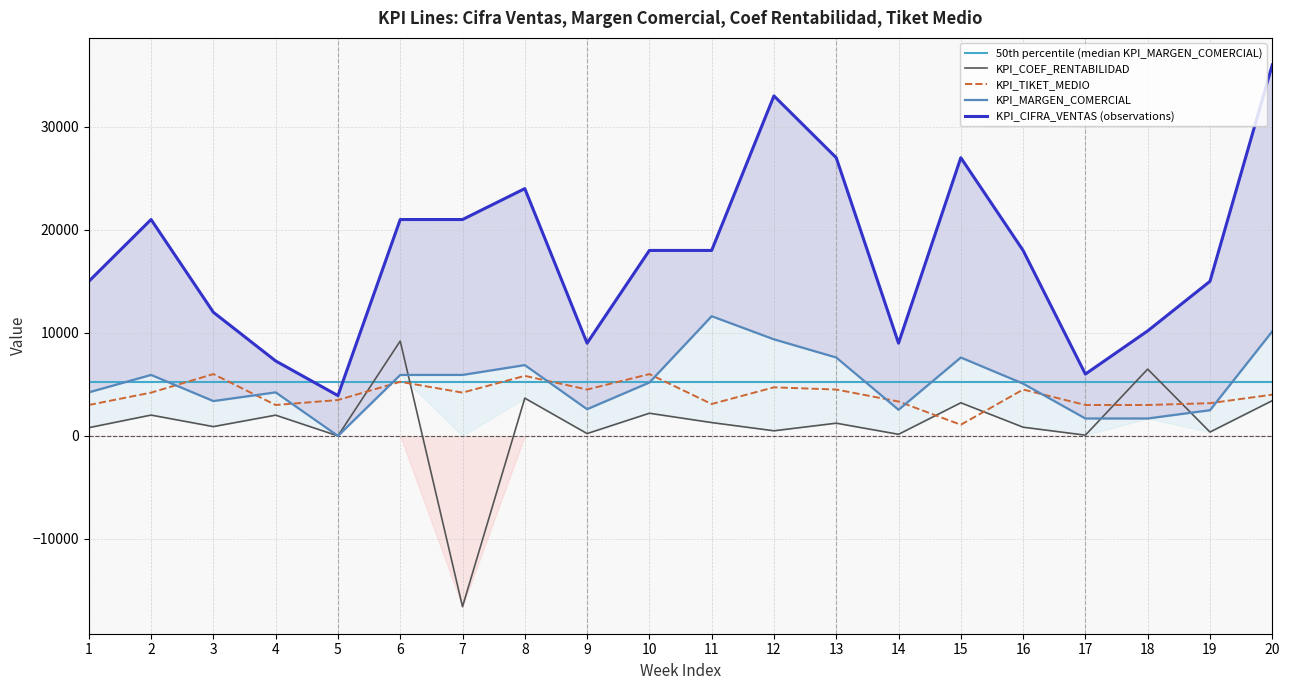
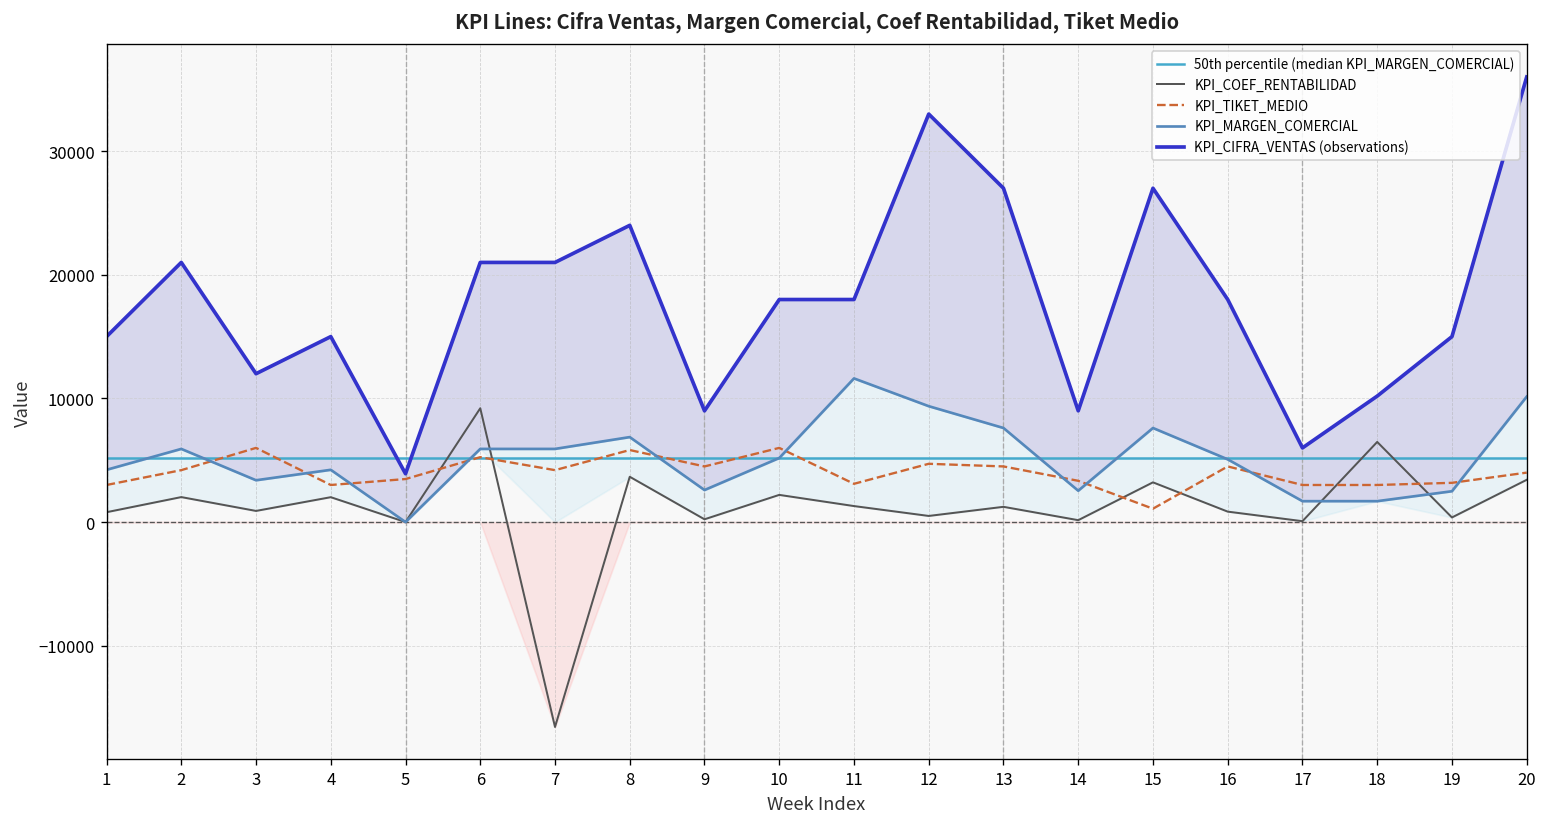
  {
    "KPI_COEF_RENTABILIDAD": {
      "1": 800,
      "2": 2000,
      "3": 900,
      "4": 2000,
      "6": 9200,
      "7": -16600,
      "8": 3700,
      "10": 2200,
      "11": 1300,
      "12": 500,
      "13": 1200,
      "15": 3200,
      "16": 800,
      "18": 6500,
      "19": 400,
      "20": 3400
    },
    "KPI_TIKET_MEDIO": {
      "1": 3000,
      "2": 4200,
      "3": 6000,
      "4": 3000,
      "5": 3500,
      "6": 5300,
      "7": 4200,
      "8": 5800,
      "9": 4500,
      "10": 6000,
      "11": 3100,
      "12": 4700,
      "13": 4500,
      "14": 3300,
      "15": 1100,
      "16": 4500,
      "17": 3000,
      "18": 3000,
      "19": 3200,
      "20": 4000
    },
    "KPI_MARGEN_COMERCIAL": {
      "1": 4200,
      "2": 5900,
      "3": 3400,
      "4": 4200,
      "6": 5900,
      "7": 5900,
      "8": 6900,
      "9": 2600,
      "10": 5200,
      "11": 11600,
      "12": 9400,
      "13": 7600,
      "14": 2500,
      "15": 7600,
      "16": 5100,
      "17": 1700,
      "18": 1700,
      "19": 2500,
      "20": 10100
    },
    "KPI_CIFRA_VENTAS (observations)": {
      "1": 15000,
      "2": 21000,
      "3": 12000,
-     "4": 7300,
+     "4": 15000,
      "5": 3900,
      "6": 21000,
      "7": 21000,
      "8": 24000,
      "9": 9000,
      "10": 18000,
      "11": 18000,
      "12": 33000,
      "13": 27000,
      "14": 9000,
      "15": 27000,
      "16": 18000,
      "17": 6000,
      "18": 10200,
      "19": 15000,
      "20": 36000
    }
  }
